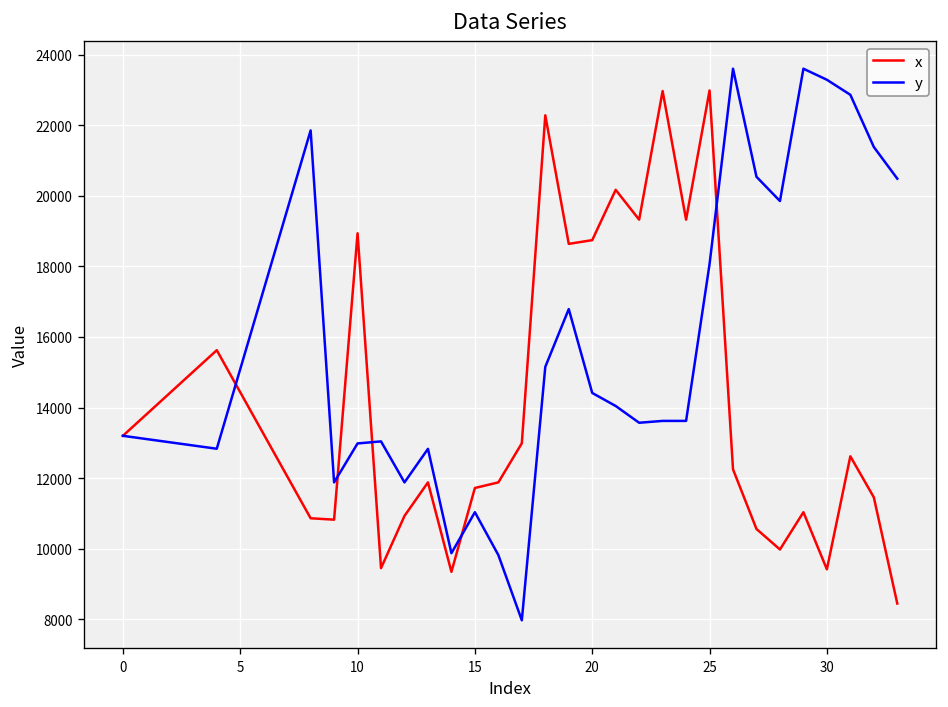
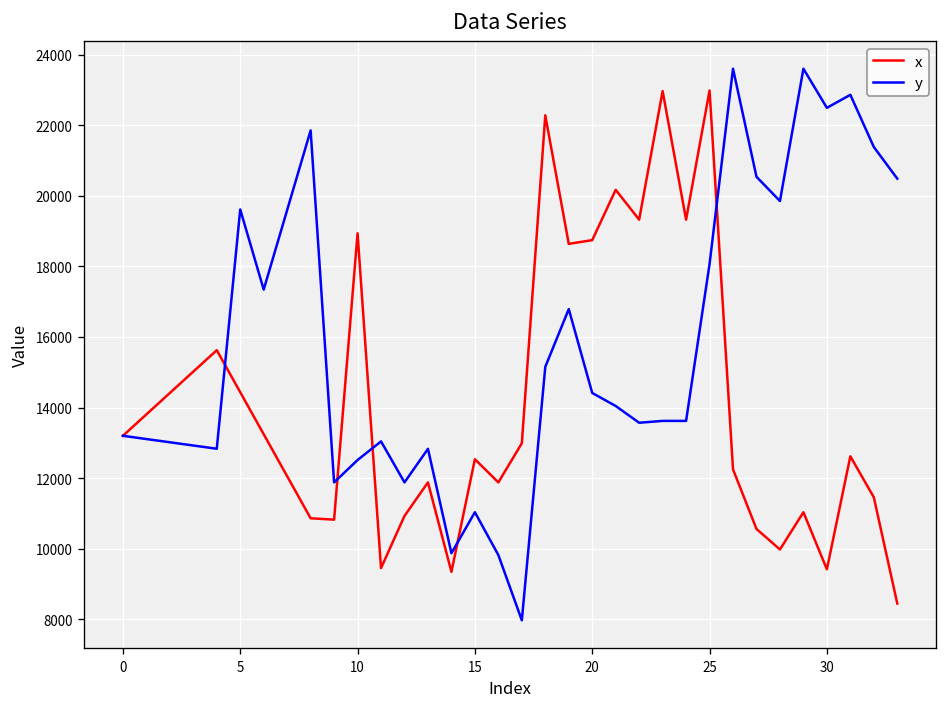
  {
    "x": {
      "5": 14400,
      "10": 18900,
-     "15": 11700,
+     "15": 12500,
      "20": 18700,
      "25": 23000,
      "30": 9400
    },
    "y": {
-     "5": 15100,
-     "10": 13000,
+     "5": 19600,
+     "10": 12500,
      "15": 11000,
      "20": 14400,
      "25": 18100,
-     "30": 23300
+     "30": 22500
    }
  }
